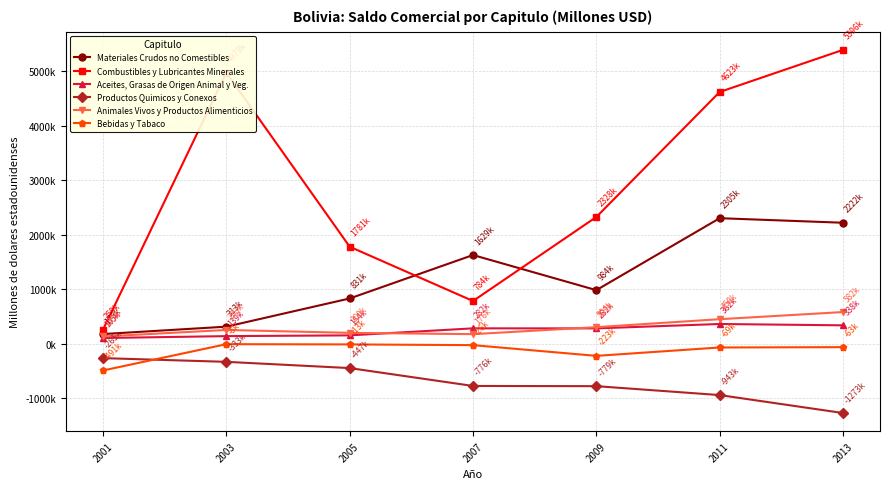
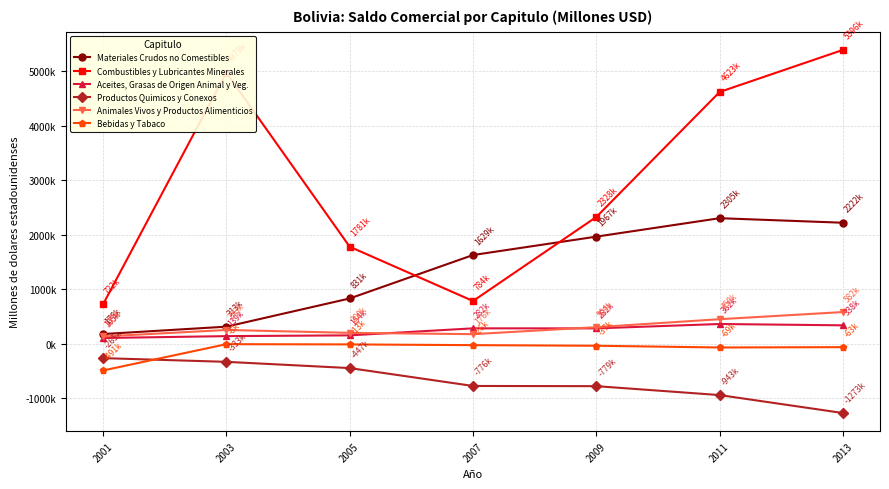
  {
    "Materiales Crudos no Comestibles": {
      "2005": "831k",
      "2007": "1629k",
-     "2009": "984k",
+     "2009": "1967k",
      "2011": "2305k",
      "2013": "2222k"
    },
    "Combustibles y Lubricantes Minerales": {
-     "2001": "259k",
+     "2001": "722k",
      "2005": "1781k",
      "2007": "784k",
      "2009": "2328k",
      "2011": "4623k",
      "2013": "5396k"
    },
    "Bebidas y Tabaco": {
-     "2009": "-223k"
+     "2009": "-37k"
    }
  }
